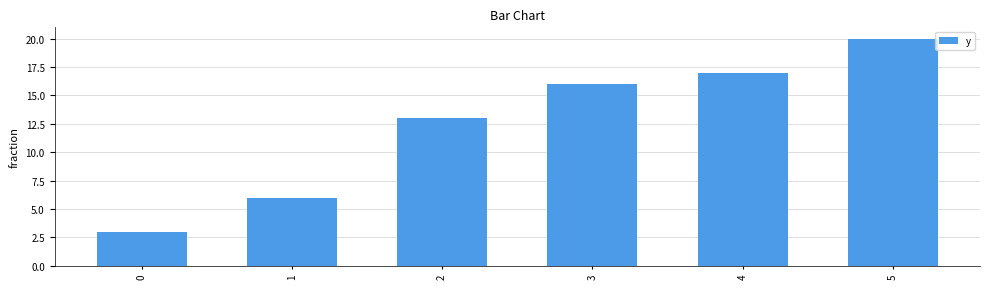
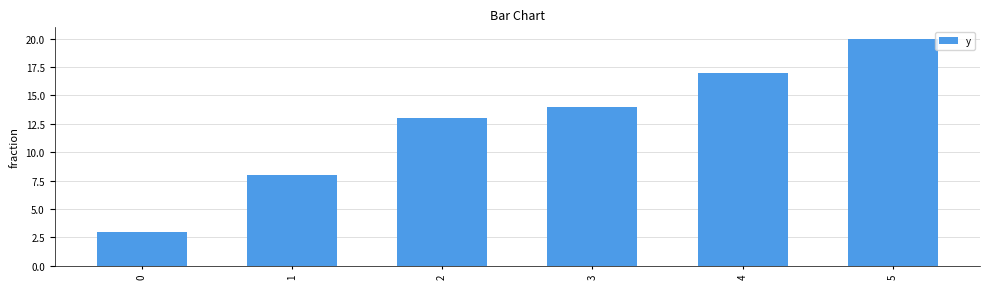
  {
    "0": 3,
-   "1": 6,
+   "1": 8,
    "2": 13,
-   "3": 16,
+   "3": 14,
    "4": 17,
    "5": 20
  }
